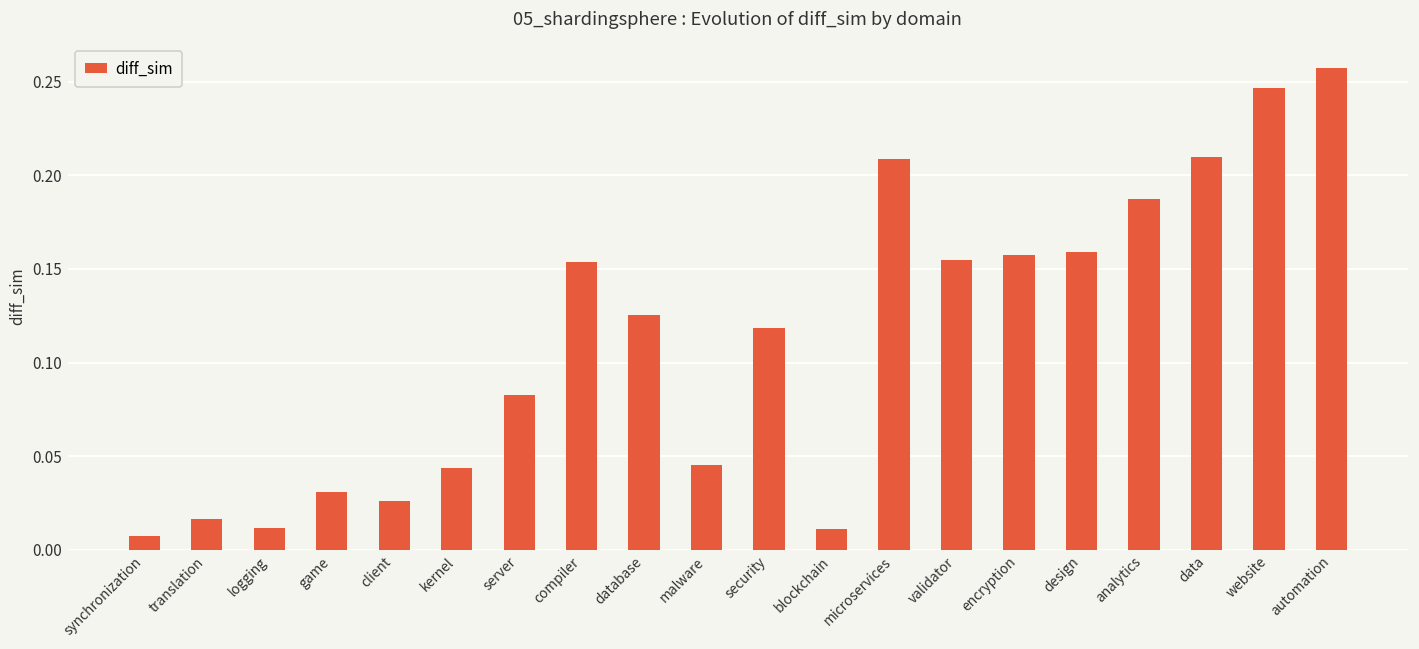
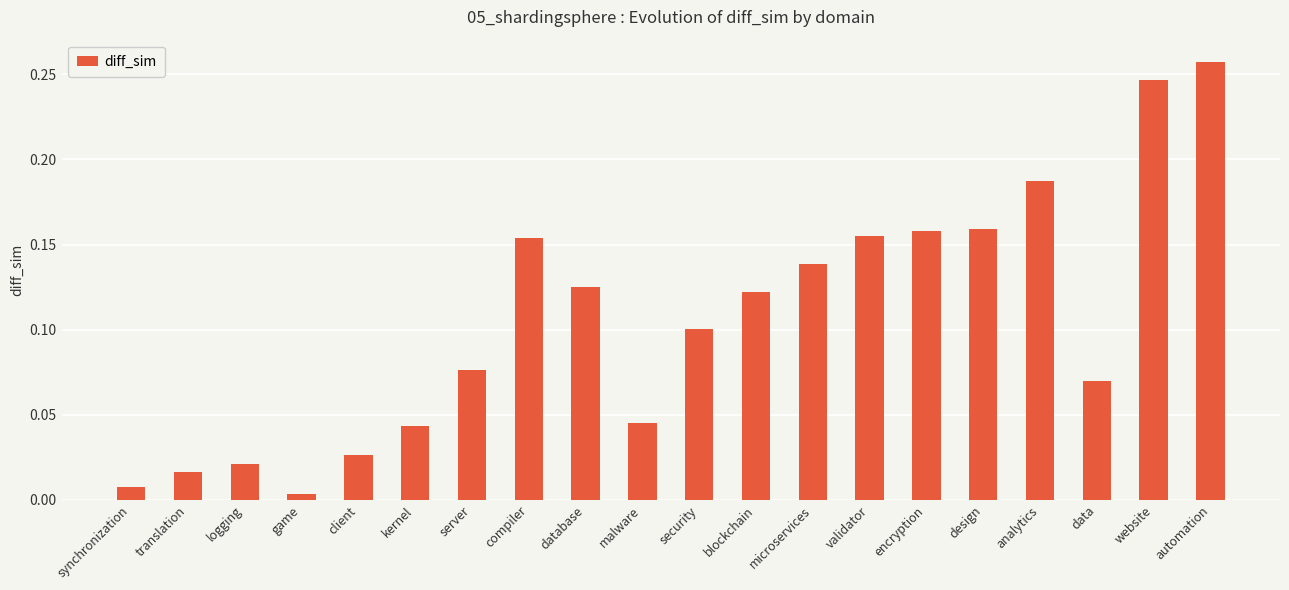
  {
    "synchronization": 0.007,
    "translation": 0.017,
-   "logging": 0.011,
-   "game": 0.031,
+   "logging": 0.021,
+   "game": 0.003,
    "client": 0.026,
    "kernel": 0.043,
-   "server": 0.083,
+   "server": 0.076,
    "compiler": 0.154,
    "database": 0.125,
    "malware": 0.045,
-   "security": 0.118,
-   "blockchain": 0.011,
-   "microservices": 0.209,
+   "security": 0.101,
+   "blockchain": 0.122,
+   "microservices": 0.138,
    "validator": 0.155,
    "encryption": 0.158,
    "design": 0.159,
    "analytics": 0.187,
-   "data": 0.210,
+   "data": 0.070,
    "website": 0.247,
    "automation": 0.258
  }
